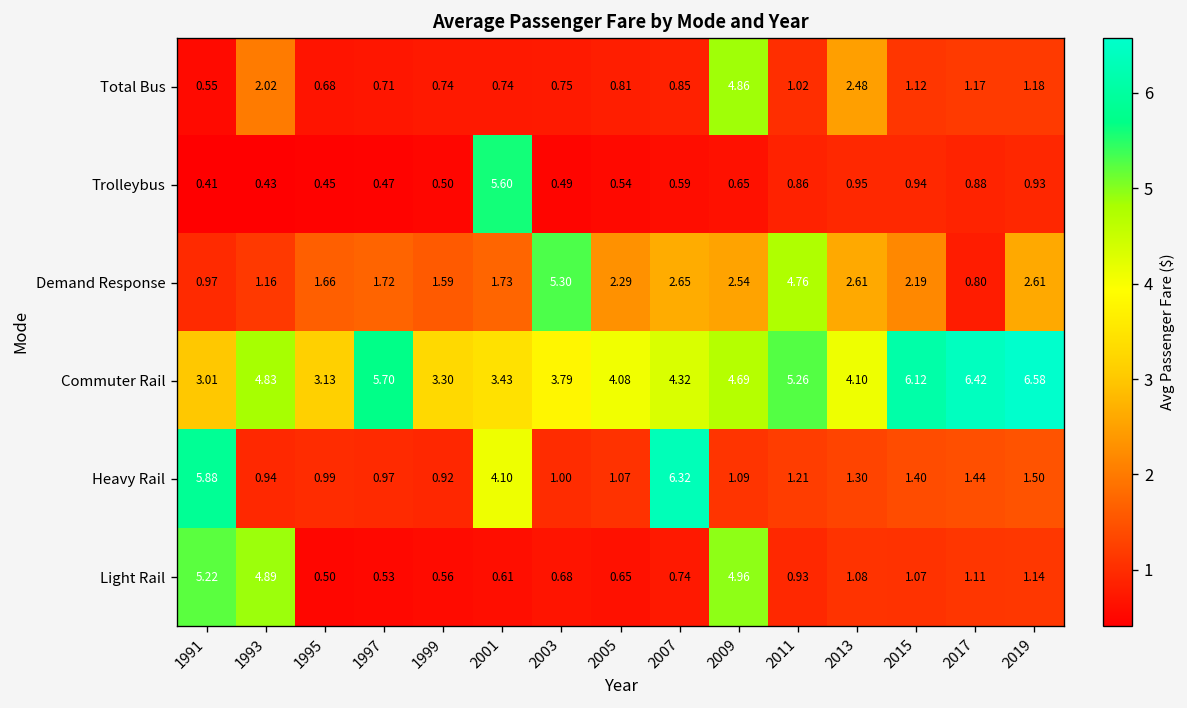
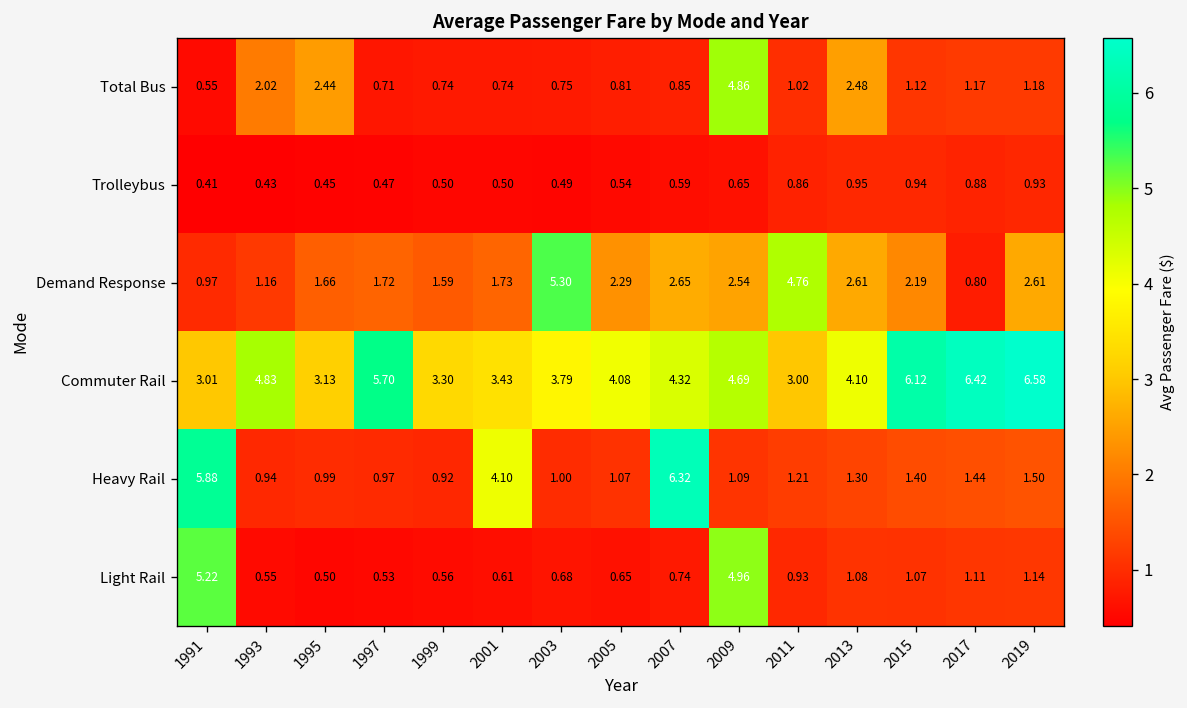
  {
    "Total Bus": {
      "1991": 0.55,
      "1993": 2.02,
-     "1995": 0.68,
+     "1995": 2.44,
      "1997": 0.71,
      "1999": 0.74,
      "2001": 0.74,
      "2003": 0.75,
      "2005": 0.81,
      "2007": 0.85,
      "2009": 4.86,
      "2011": 1.02,
      "2013": 2.48,
      "2015": 1.12,
      "2017": 1.17,
      "2019": 1.18
    },
    "Trolleybus": {
      "1991": 0.41,
      "1993": 0.43,
      "1995": 0.45,
      "1997": 0.47,
      "1999": 0.50,
-     "2001": 5.60,
+     "2001": 0.50,
      "2003": 0.49,
      "2005": 0.54,
      "2007": 0.59,
      "2009": 0.65,
      "2011": 0.86,
      "2013": 0.95,
      "2015": 0.94,
      "2017": 0.88,
      "2019": 0.93
    },
    "Demand Response": {
      "1991": 0.97,
      "1993": 1.16,
      "1995": 1.66,
      "1997": 1.72,
      "1999": 1.59,
      "2001": 1.73,
      "2003": 5.30,
      "2005": 2.29,
      "2007": 2.65,
      "2009": 2.54,
      "2011": 4.76,
      "2013": 2.61,
      "2015": 2.19,
      "2017": 0.80,
      "2019": 2.61
    },
    "Commuter Rail": {
      "1991": 3.01,
      "1993": 4.83,
      "1995": 3.13,
      "1997": 5.70,
      "1999": 3.30,
      "2001": 3.43,
      "2003": 3.79,
      "2005": 4.08,
      "2007": 4.32,
      "2009": 4.69,
-     "2011": 5.26,
+     "2011": 3.00,
      "2013": 4.10,
      "2015": 6.12,
      "2017": 6.42,
      "2019": 6.58
    },
    "Heavy Rail": {
      "1991": 5.88,
      "1993": 0.94,
      "1995": 0.99,
      "1997": 0.97,
      "1999": 0.92,
      "2001": 4.10,
      "2003": 1.00,
      "2005": 1.07,
      "2007": 6.32,
      "2009": 1.09,
      "2011": 1.21,
      "2013": 1.30,
      "2015": 1.40,
      "2017": 1.44,
      "2019": 1.50
    },
    "Light Rail": {
      "1991": 5.22,
-     "1993": 4.89,
+     "1993": 0.55,
      "1995": 0.50,
      "1997": 0.53,
      "1999": 0.56,
      "2001": 0.61,
      "2003": 0.68,
      "2005": 0.65,
      "2007": 0.74,
      "2009": 4.96,
      "2011": 0.93,
      "2013": 1.08,
      "2015": 1.07,
      "2017": 1.11,
      "2019": 1.14
    }
  }
